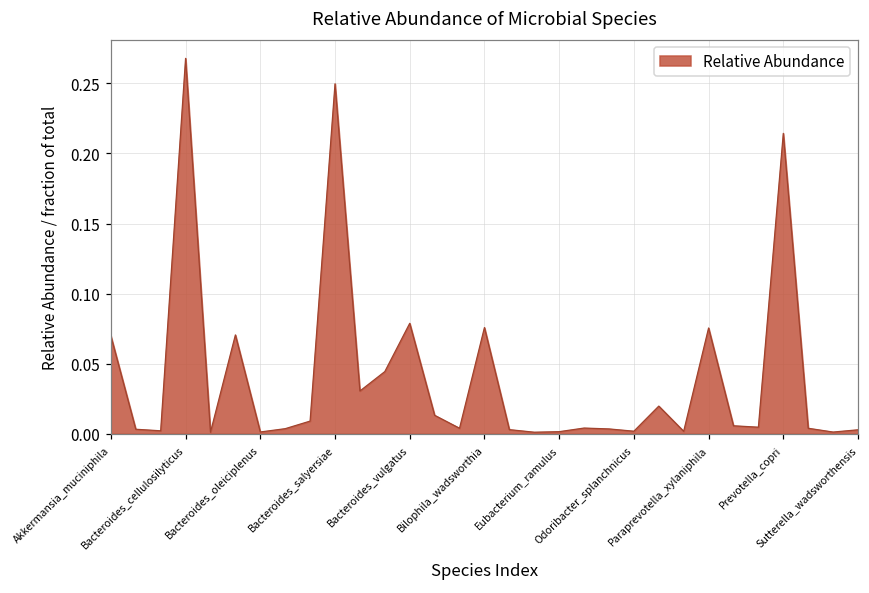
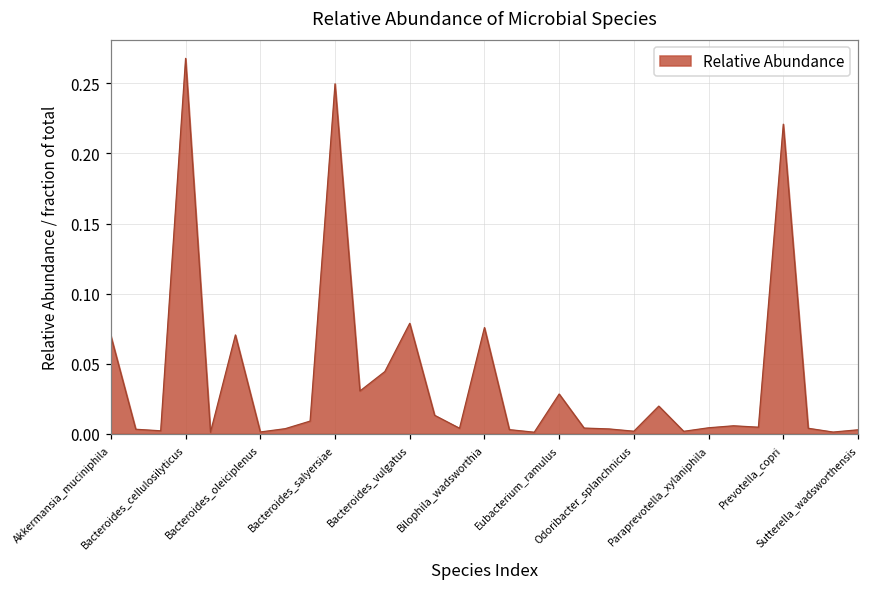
  {
    "Akkermansia_muciniphila": 0.070,
    "Bacteroides_cellulosilyticus": 0.268,
    "Bacteroides_oleiciplenus": 0.001,
    "Bacteroides_salyersiae": 0.250,
    "Bacteroides_vulgatus": 0.079,
    "Bilophila_wadsworthia": 0.076,
-   "Eubacterium_ramulus": 0.001,
+   "Eubacterium_ramulus": 0.028,
    "Odoribacter_splanchnicus": 0.002,
-   "Paraprevotella_xylaniphila": 0.075,
-   "Prevotella_copri": 0.214,
+   "Paraprevotella_xylaniphila": 0.004,
+   "Prevotella_copri": 0.221,
    "Sutterella_wadsworthensis": 0.003
  }
